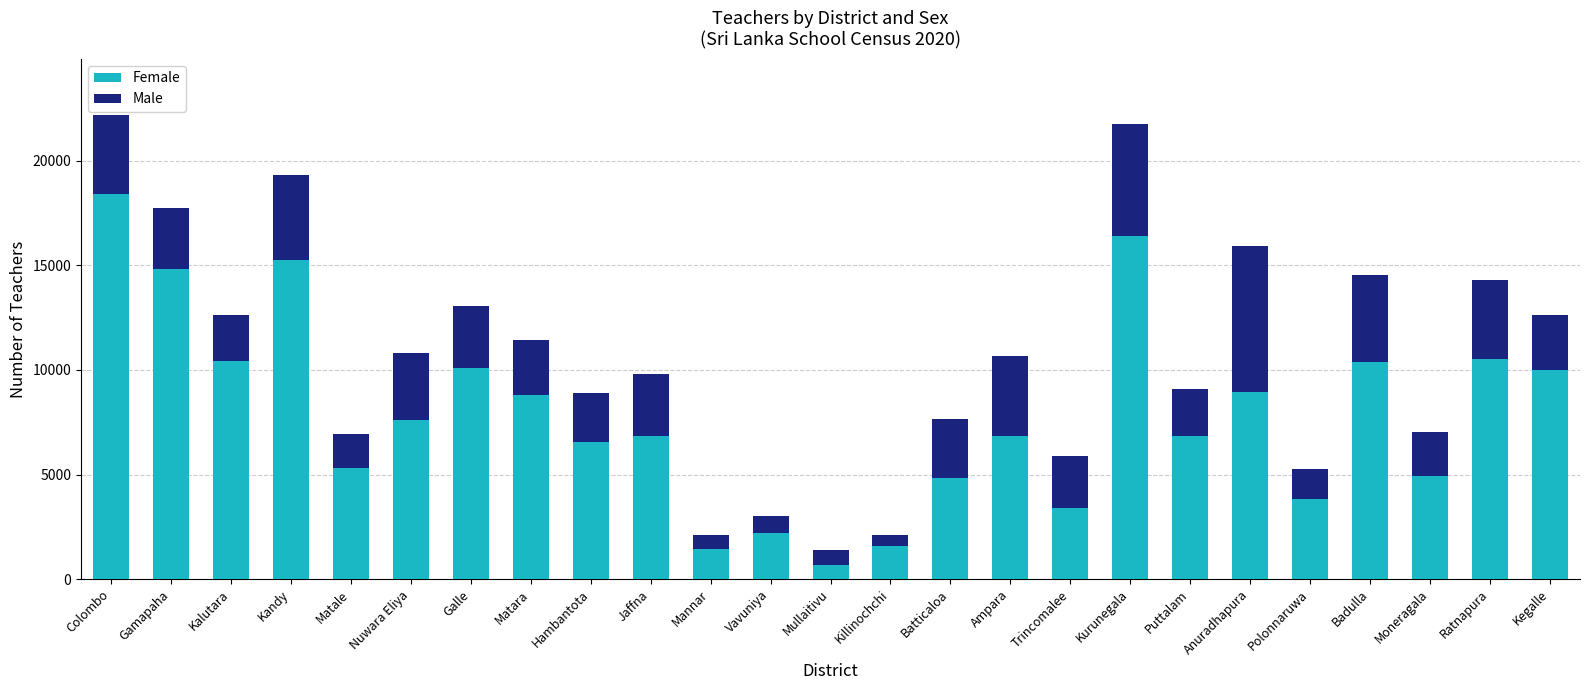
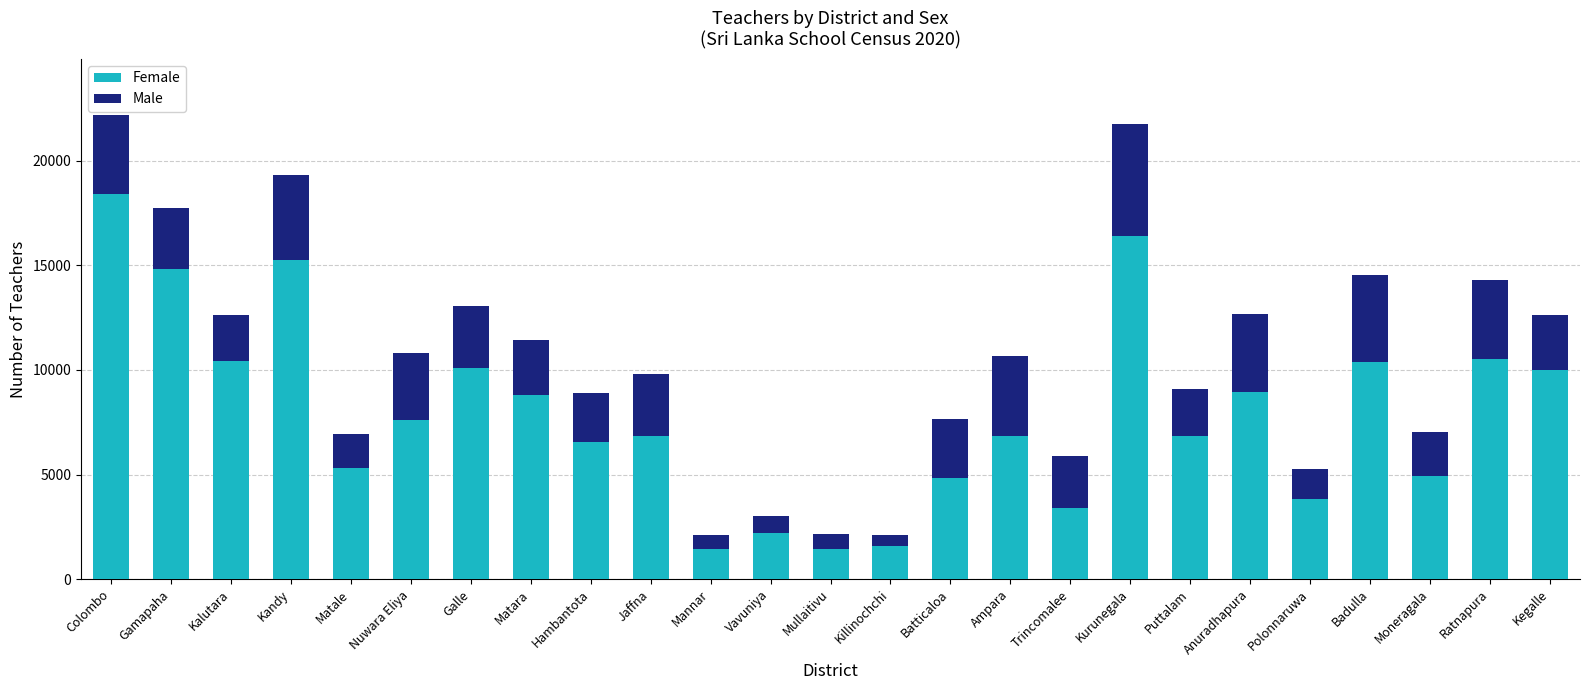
  {
    "Female": {
      "Colombo": 18400,
      "Gamapaha": 14800,
      "Kalutara": 10400,
      "Kandy": 15300,
      "Matale": 5300,
      "Nuwara Eliya": 7600,
      "Galle": 10100,
      "Matara": 8800,
      "Hambantota": 6600,
      "Jaffna": 6800,
      "Mannar": 1400,
      "Vavuniya": 2200,
-     "Mullaitivu": 700,
+     "Mullaitivu": 1400,
      "Killinochchi": 1600,
      "Batticaloa": 4800,
      "Ampara": 6900,
      "Trincomalee": 3400,
      "Kurunegala": 16400,
      "Puttalam": 6800,
      "Anuradhapura": 9000,
      "Polonnaruwa": 3800,
      "Badulla": 10400,
      "Moneragala": 4900,
      "Ratnapura": 10500,
      "Kegalle": 10000
    },
    "Male": {
      "Colombo": 3800,
      "Gamapaha": 2900,
      "Kalutara": 2200,
      "Kandy": 4100,
      "Matale": 1700,
      "Nuwara Eliya": 3200,
      "Galle": 3000,
      "Matara": 2600,
      "Hambantota": 2300,
      "Jaffna": 3000,
      "Mannar": 700,
      "Vavuniya": 800,
      "Mullaitivu": 700,
      "Killinochchi": 500,
      "Batticaloa": 2800,
      "Ampara": 3800,
      "Trincomalee": 2500,
      "Kurunegala": 5400,
      "Puttalam": 2300,
-     "Anuradhapura": 7000,
+     "Anuradhapura": 3700,
      "Polonnaruwa": 1500,
      "Badulla": 4200,
      "Moneragala": 2100,
      "Ratnapura": 3700,
      "Kegalle": 2700
    }
  }
